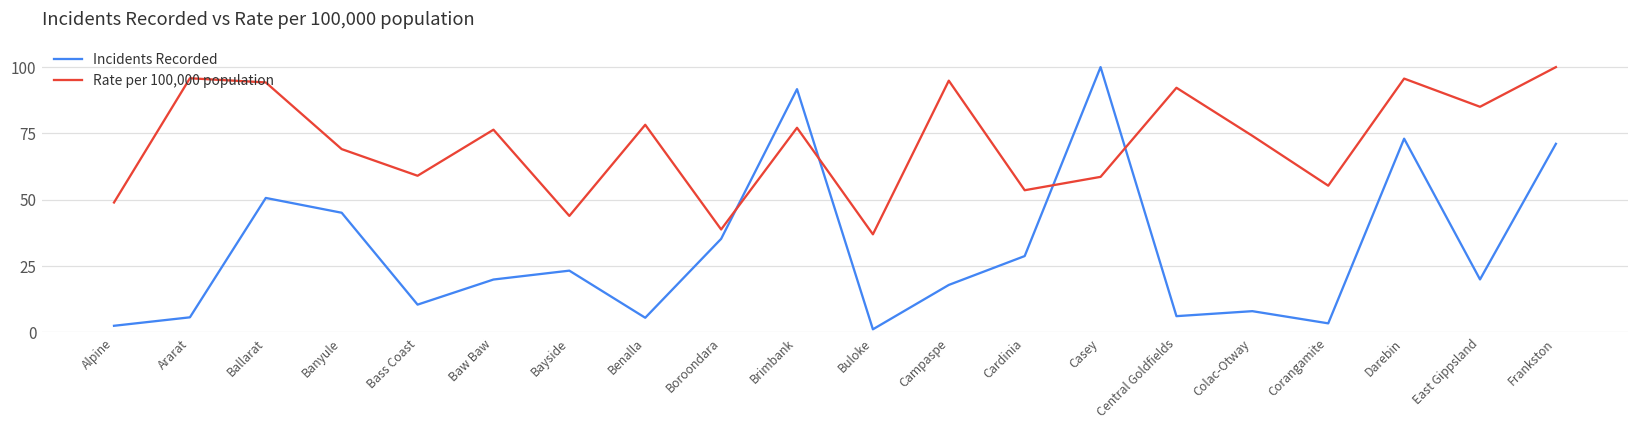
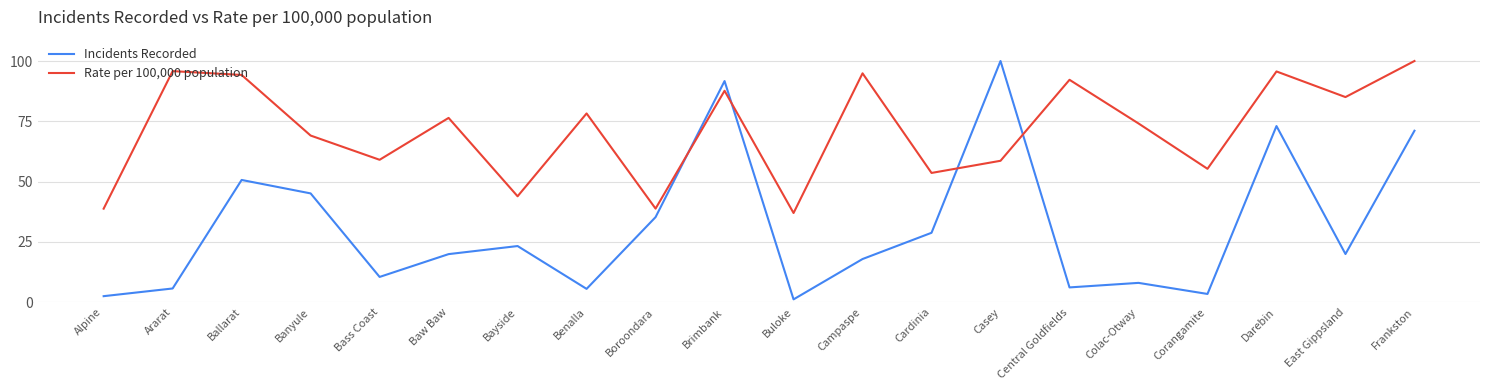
  {
    "Incidents Recorded": {
      "Alpine": 2,
      "Ararat": 6,
      "Ballarat": 51,
      "Banyule": 45,
      "Bass Coast": 10,
      "Baw Baw": 20,
      "Bayside": 23,
      "Benalla": 5,
      "Boroondara": 35,
      "Brimbank": 92,
      "Buloke": 1,
      "Campaspe": 18,
      "Cardinia": 29,
      "Casey": 100,
      "Central Goldfields": 6,
      "Colac-Otway": 8,
      "Corangamite": 3,
      "Darebin": 73,
      "East Gippsland": 20,
      "Frankston": 71
    },
    "Rate per 100,000 population": {
-     "Alpine": 49,
+     "Alpine": 39,
      "Ararat": 96,
      "Ballarat": 94,
      "Banyule": 69,
      "Bass Coast": 59,
      "Baw Baw": 76,
      "Bayside": 44,
      "Benalla": 78,
      "Boroondara": 39,
-     "Brimbank": 77,
+     "Brimbank": 88,
      "Buloke": 37,
      "Campaspe": 95,
      "Cardinia": 54,
      "Casey": 59,
      "Central Goldfields": 92,
      "Colac-Otway": 74,
      "Corangamite": 55,
      "Darebin": 96,
      "East Gippsland": 85,
      "Frankston": 100
    }
  }
